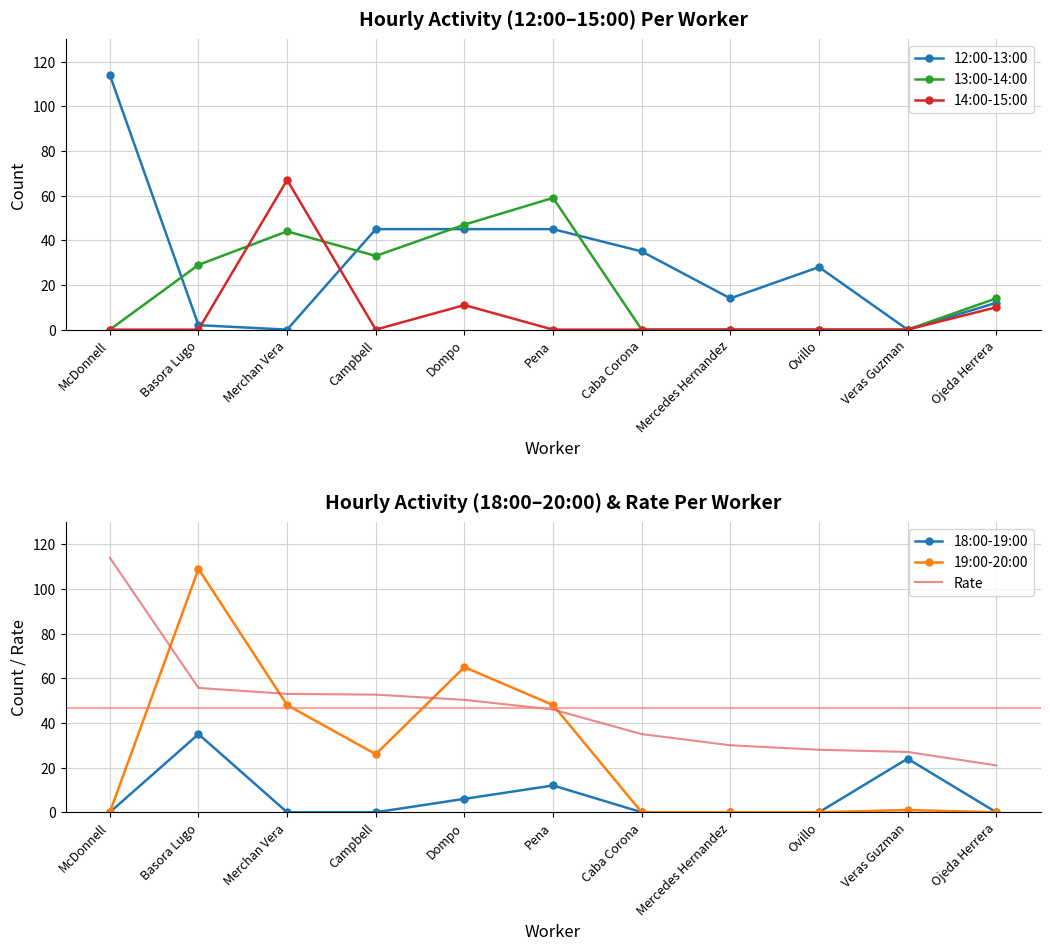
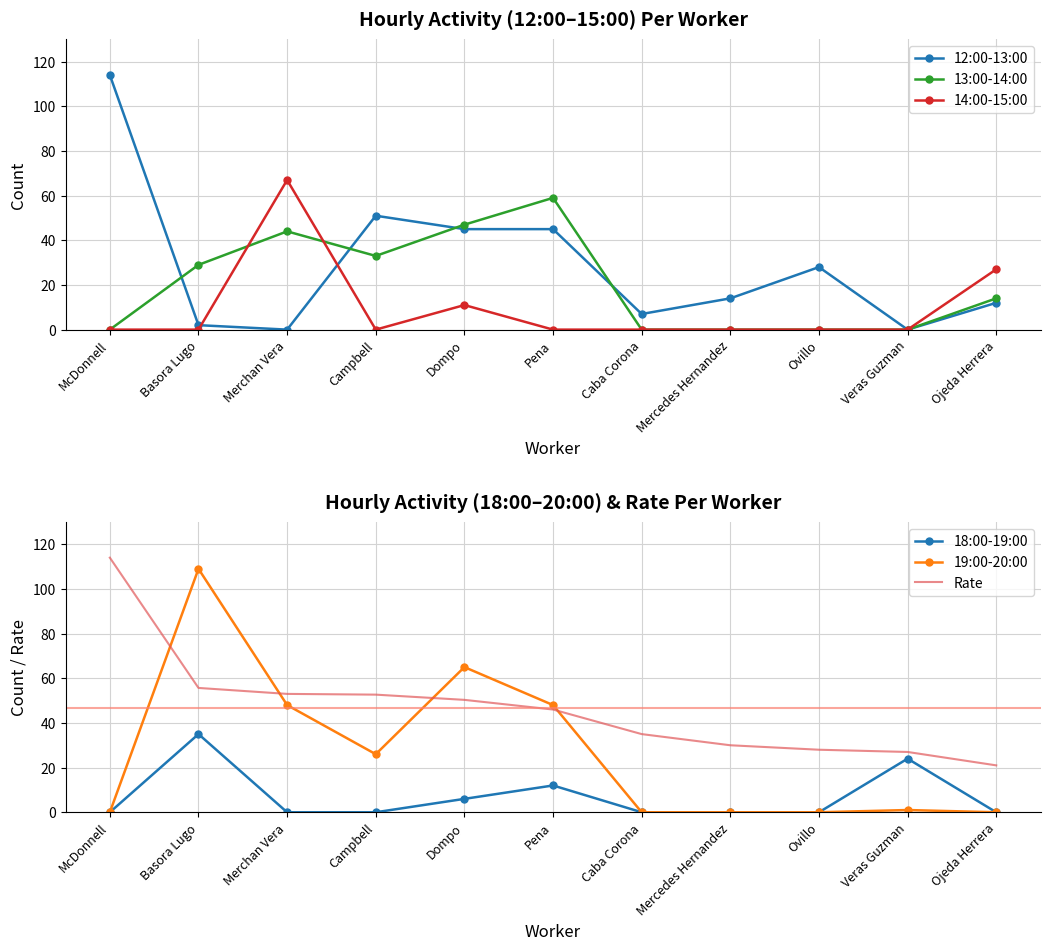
  {
    "Hourly Activity (12:00–15:00) Per Worker": {
      "12:00-13:00": {
        "McDonnell": 114,
        "Basora Lugo": 2,
        "Merchan Vera": 0,
-       "Campbell": 45,
+       "Campbell": 51,
        "Dompo": 45,
        "Pena": 45,
-       "Caba Corona": 35,
+       "Caba Corona": 7,
        "Mercedes Hernandez": 14,
        "Ovillo": 28,
        "Ojeda Herrera": 12
      },
      "13:00-14:00": {
        "Basora Lugo": 29,
        "Merchan Vera": 44,
        "Campbell": 33,
        "Dompo": 47,
        "Pena": 59,
        "Ojeda Herrera": 14
      },
      "14:00-15:00": {
        "Basora Lugo": 0,
        "Merchan Vera": 67,
        "Campbell": 0,
        "Dompo": 11,
        "Pena": 0,
-       "Ojeda Herrera": 10
+       "Ojeda Herrera": 27
      }
    },
    "Hourly Activity (18:00–20:00) & Rate Per Worker": {
      "18:00-19:00": {
        "Basora Lugo": 35,
        "Merchan Vera": 0,
        "Campbell": 0,
        "Dompo": 6,
        "Pena": 12,
        "Veras Guzman": 24
      },
      "19:00-20:00": {
        "Basora Lugo": 109,
        "Merchan Vera": 48,
        "Campbell": 26,
        "Dompo": 65,
        "Pena": 48,
        "Veras Guzman": 1
      },
      "Rate": {
        "McDonnell": 114,
        "Basora Lugo": 56,
        "Merchan Vera": 53,
        "Campbell": 53,
        "Dompo": 50,
        "Pena": 46,
        "Caba Corona": 35,
        "Mercedes Hernandez": 30,
        "Ovillo": 28,
        "Veras Guzman": 27,
        "Ojeda Herrera": 21
      }
    }
  }
